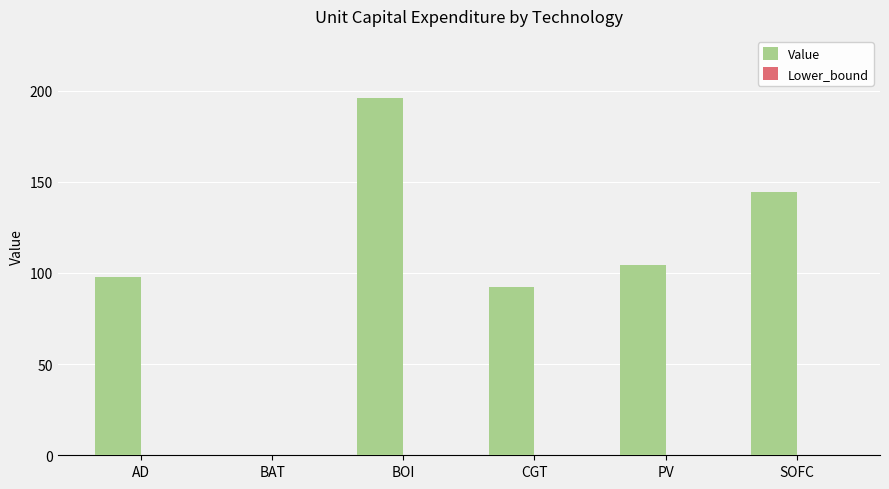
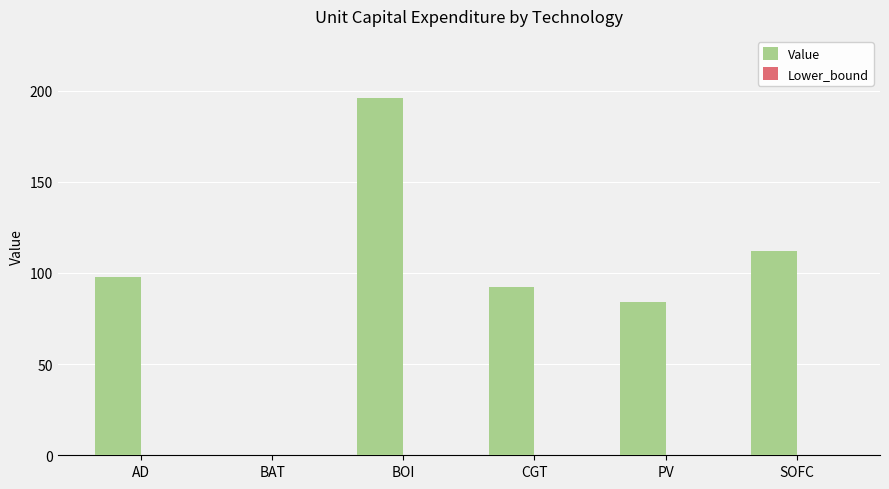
  {
    "Value": {
      "AD": 98,
      "BAT": 0,
      "BOI": 196,
      "CGT": 92,
-     "PV": 105,
-     "SOFC": 145
+     "PV": 84,
+     "SOFC": 112
    },
    "Lower_bound": {
      "AD": 0,
      "BAT": 0,
      "BOI": 0,
      "CGT": 0,
      "PV": 0,
      "SOFC": 0
    }
  }
